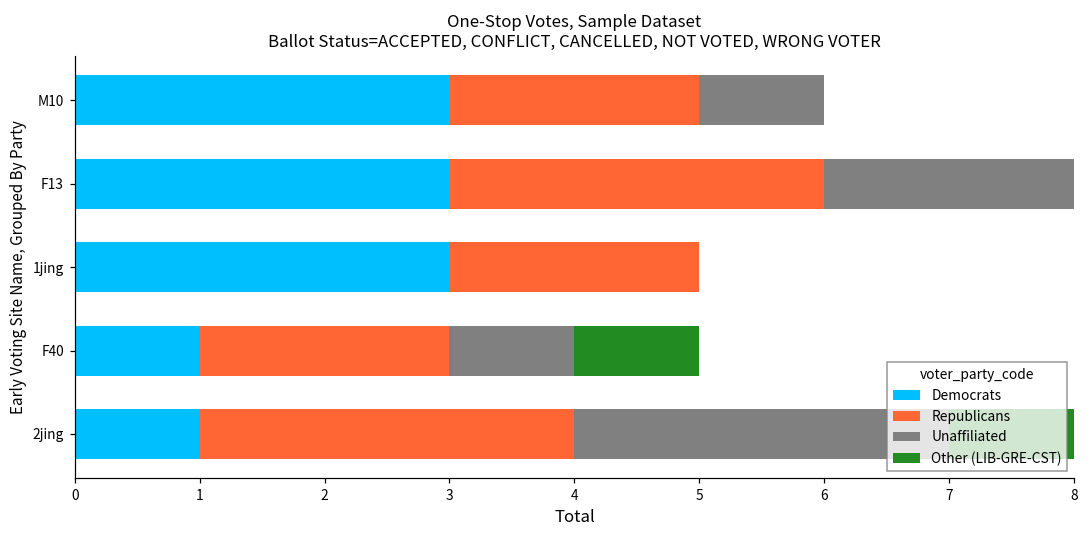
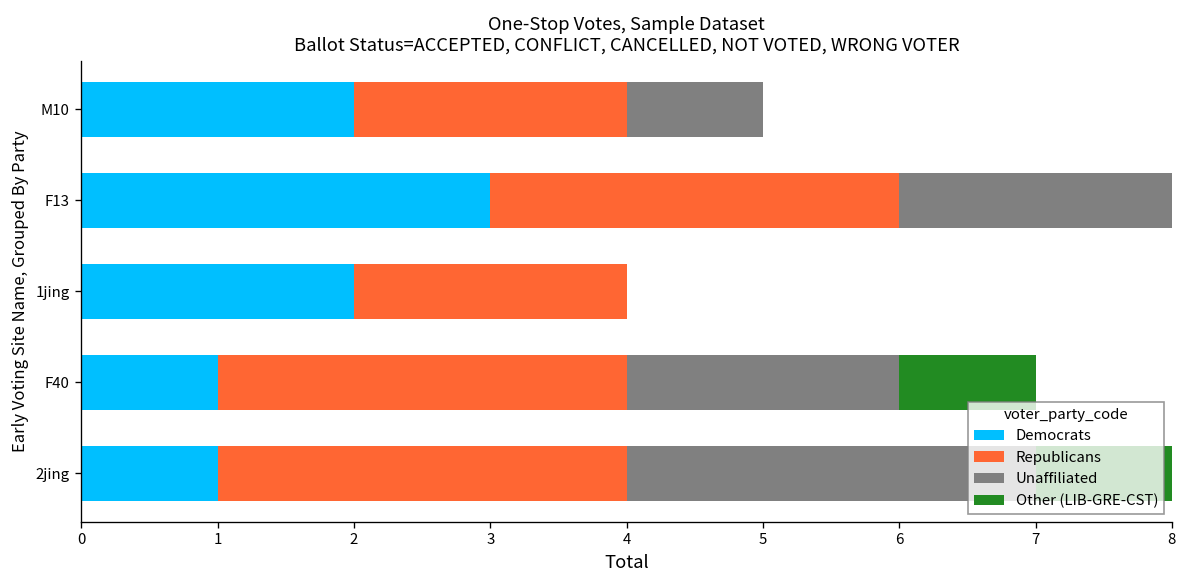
  {
    "Democrats": {
-     "M10": 3,
+     "M10": 2,
      "F13": 3,
-     "1jing": 3,
+     "1jing": 2,
      "F40": 1,
      "2jing": 1
    },
    "Republicans": {
      "M10": 2,
      "F13": 3,
      "1jing": 2,
-     "F40": 2,
+     "F40": 3,
      "2jing": 3
    },
    "Unaffiliated": {
      "M10": 1,
      "F13": 2,
      "1jing": 0,
-     "F40": 1
+     "F40": 2
    },
    "Other (LIB-GRE-CST)": {
      "M10": 0,
      "F13": 0,
      "1jing": 0,
      "F40": 1,
      "2jing": 1
    }
  }
